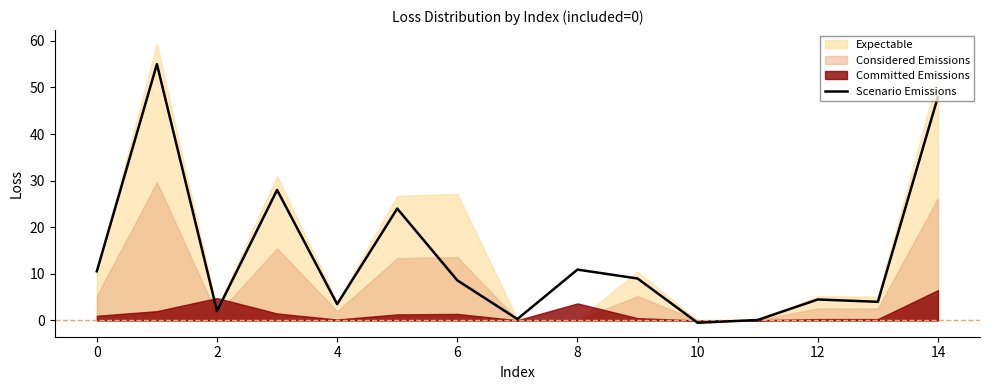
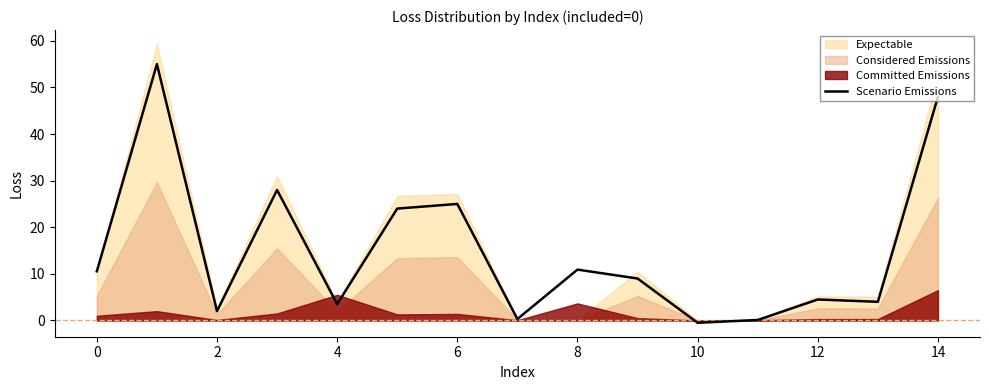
  {
    "Scenario Emissions": {
      "2": 2,
-     "6": 9,
+     "6": 25,
      "8": 11,
      "12": 5
    },
    "Committed Emissions": {
      "0": 1,
-     "2": 5,
-     "4": 0,
+     "2": 0,
+     "4": 6,
      "6": 1,
      "8": 4,
      "14": 7
    }
  }
